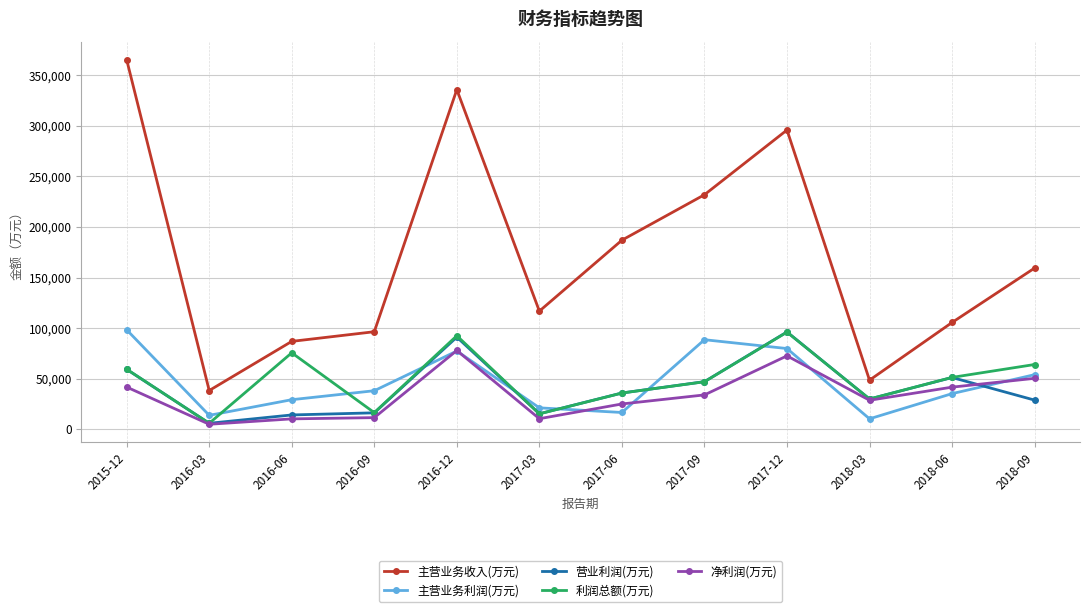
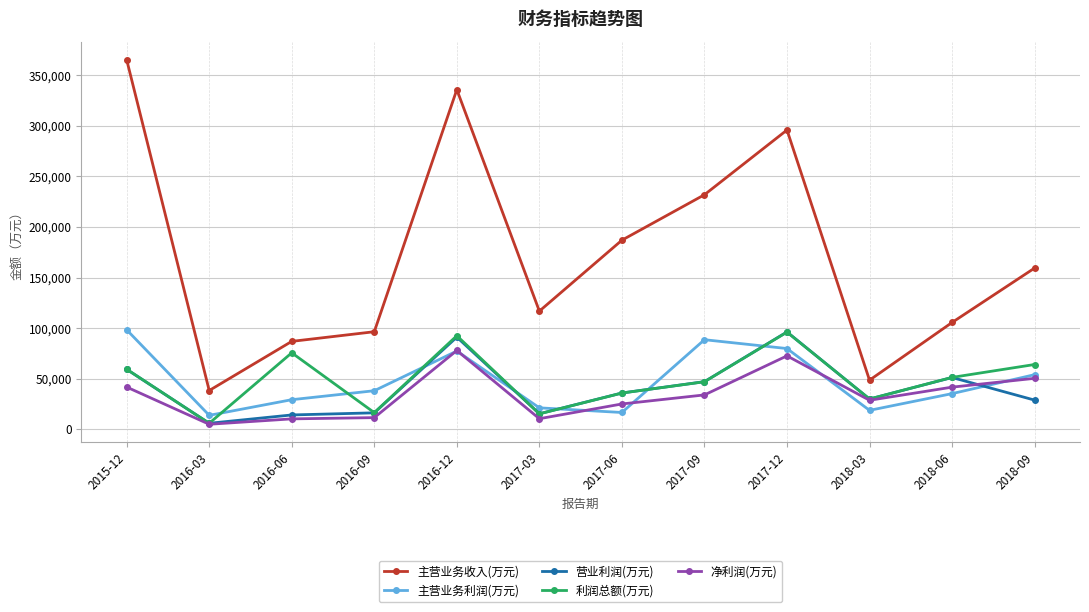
  {
    "主营业务收入(万元)": {
      "2015-12": "365,000",
      "2016-03": "38,000",
      "2016-06": "87,000",
      "2016-09": "96,000",
      "2016-12": "336,000",
      "2017-03": "117,000",
      "2017-06": "187,000",
      "2017-09": "232,000",
      "2017-12": "296,000",
      "2018-03": "49,000",
      "2018-06": "106,000",
      "2018-09": "159,000"
    },
    "主营业务利润(万元)": {
      "2015-12": "98,000",
      "2016-03": "14,000",
      "2016-06": "29,000",
      "2016-09": "38,000",
      "2017-03": "21,000",
      "2017-06": "17,000",
      "2017-09": "89,000",
      "2017-12": "80,000",
-     "2018-03": "10,000",
+     "2018-03": "19,000",
      "2018-06": "35,000",
      "2018-09": "54,000"
    },
    "营业利润(万元)": {
      "2016-06": "14,000",
      "2018-09": "29,000"
    },
    "利润总额(万元)": {
      "2016-06": "76,000",
      "2018-09": "64,000"
    },
    "净利润(万元)": {
      "2015-12": "42,000",
      "2016-06": "10,000",
      "2016-09": "11,000",
      "2017-03": "10,000",
      "2017-06": "25,000",
      "2017-09": "34,000",
      "2017-12": "73,000",
      "2018-06": "42,000",
      "2018-09": "50,000"
    }
  }
